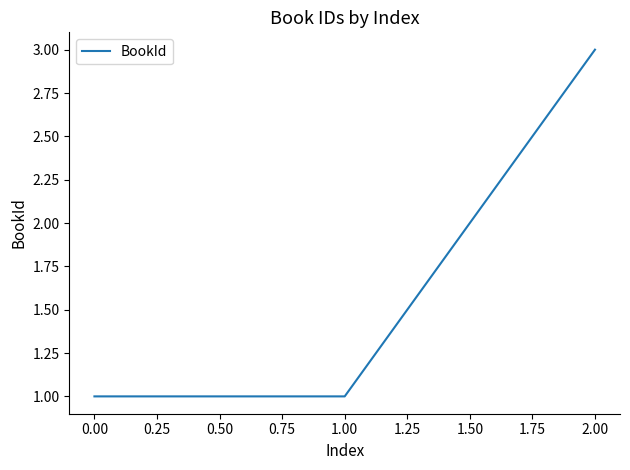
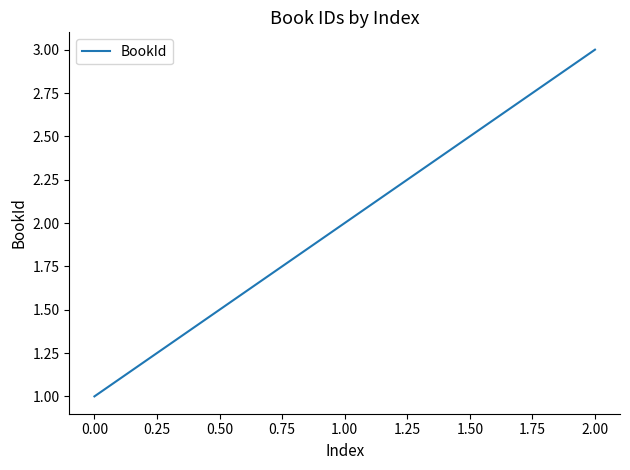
  {
    "0.00": 1,
-   "1.00": 1,
+   "1.00": 2,
    "2.00": 3
  }
